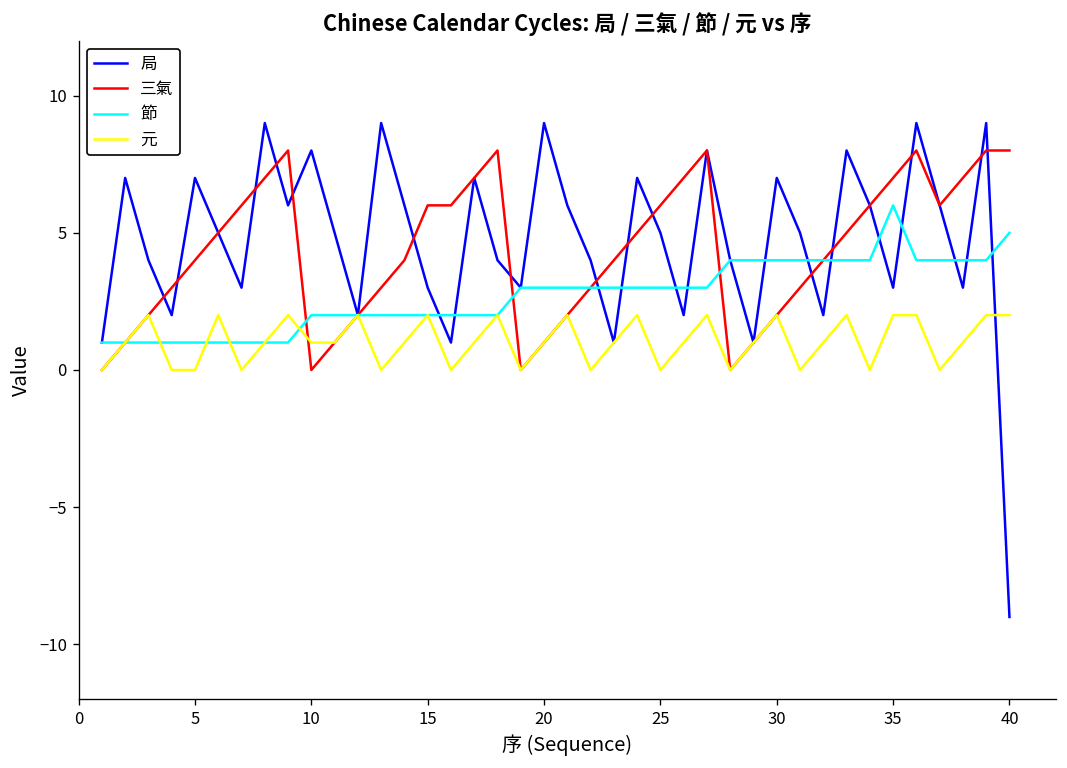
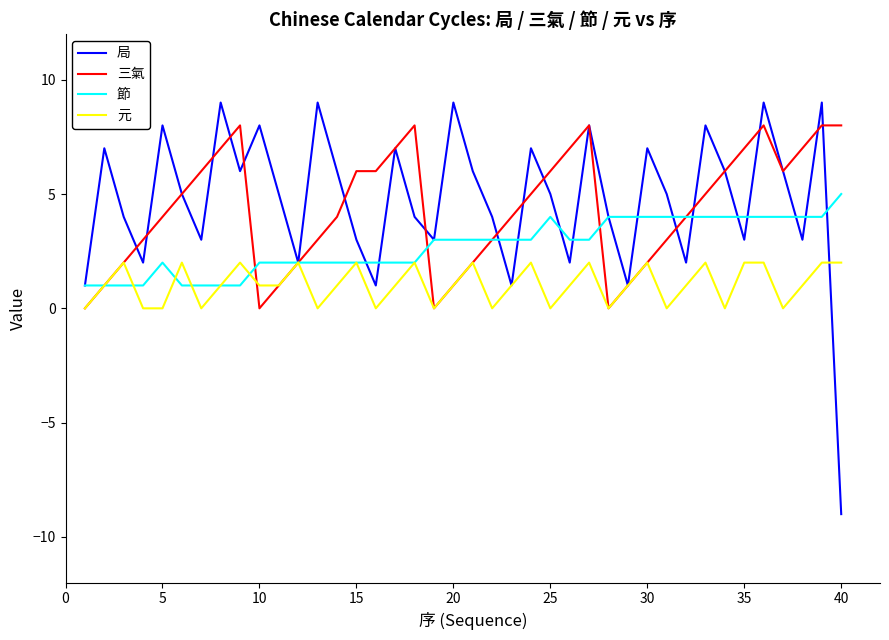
  {
    "局": {
-     "5": 7,
+     "5": 8,
      "10": 8,
      "15": 3,
      "20": 9,
      "25": 5,
      "30": 7,
      "35": 3,
      "40": -9
    },
    "三氣": {
      "5": 4,
      "10": 0,
      "15": 6,
      "25": 6,
      "35": 7,
      "40": 8
    },
    "節": {
-     "5": 1,
+     "5": 2,
      "10": 2,
      "20": 3,
-     "25": 3,
+     "25": 4,
      "30": 4,
-     "35": 6,
+     "35": 4,
      "40": 5
    },
    "元": {
      "5": 0,
      "10": 1,
      "25": 0,
      "35": 2,
      "40": 2
    }
  }
